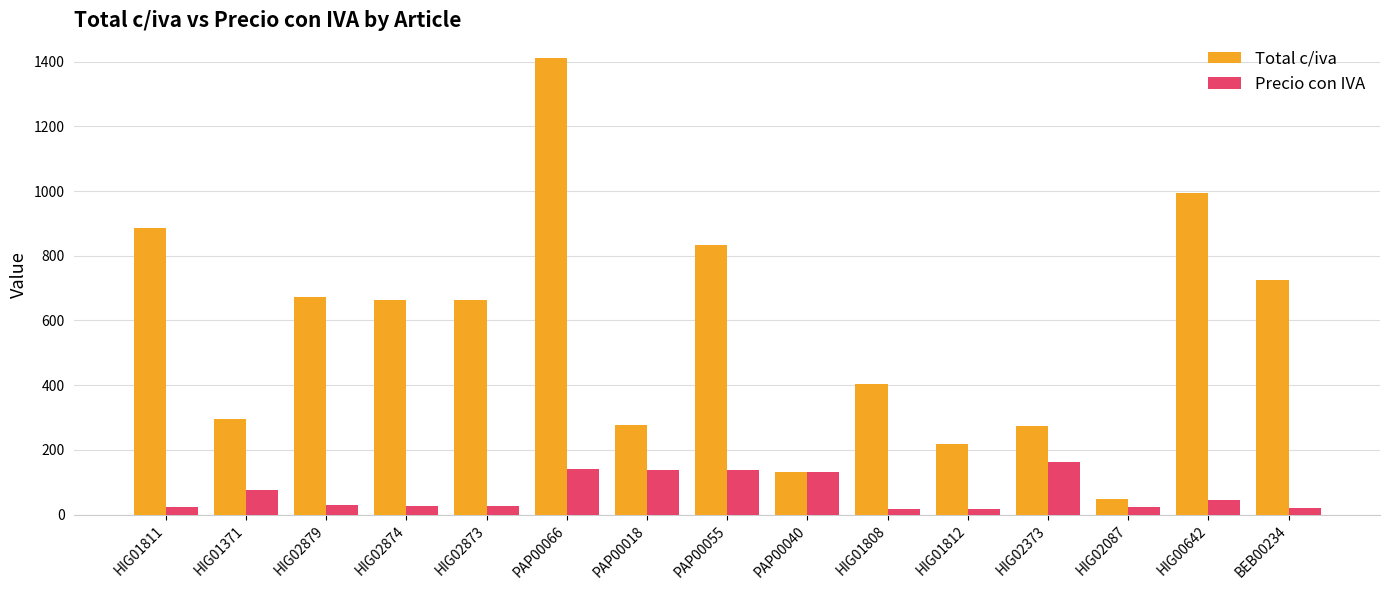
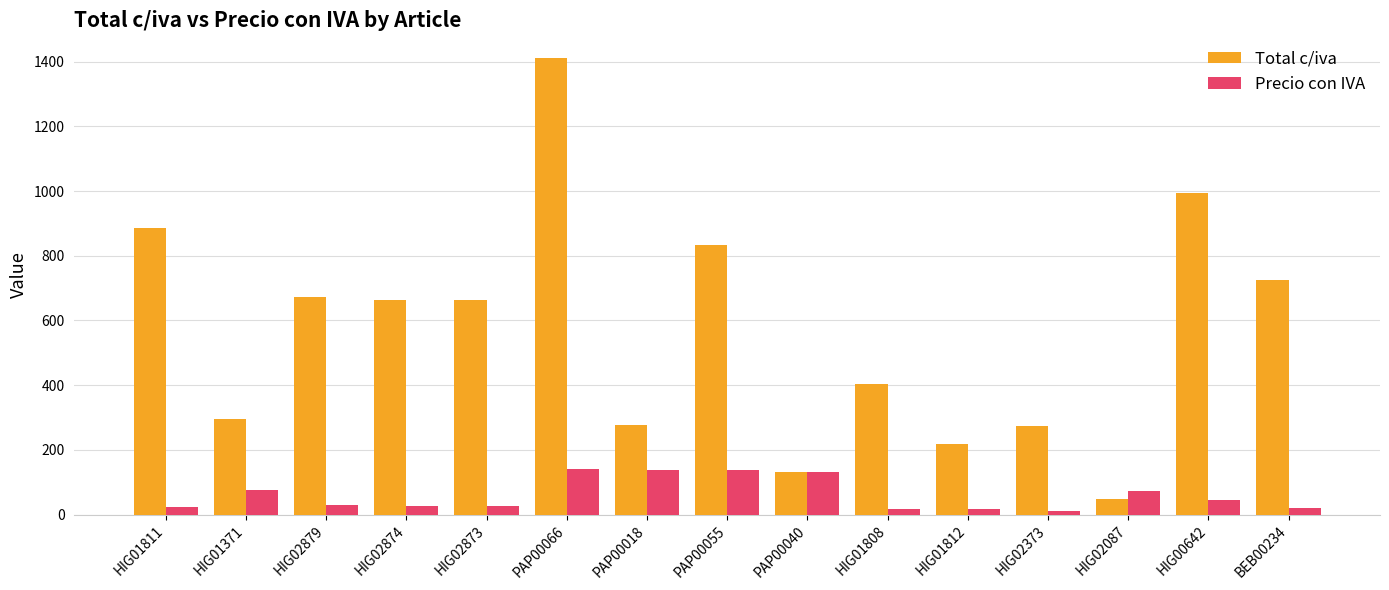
  {
    "Total c/iva": {
      "HIG01811": 880,
      "HIG01371": 290,
      "HIG02879": 670,
      "HIG02874": 660,
      "HIG02873": 660,
      "PAP00066": 1410,
      "PAP00018": 280,
      "PAP00055": 830,
      "PAP00040": 130,
      "HIG01808": 400,
      "HIG01812": 220,
      "HIG02373": 270,
      "HIG02087": 50,
      "HIG00642": 990,
      "BEB00234": 720
    },
    "Precio con IVA": {
      "HIG01811": 20,
      "HIG01371": 80,
      "HIG02879": 30,
      "HIG02874": 30,
      "HIG02873": 30,
      "PAP00066": 140,
      "PAP00018": 140,
      "PAP00055": 140,
      "PAP00040": 130,
      "HIG01808": 20,
      "HIG01812": 20,
-     "HIG02373": 160,
-     "HIG02087": 20,
+     "HIG02373": 10,
+     "HIG02087": 70,
      "HIG00642": 40,
      "BEB00234": 20
    }
  }
